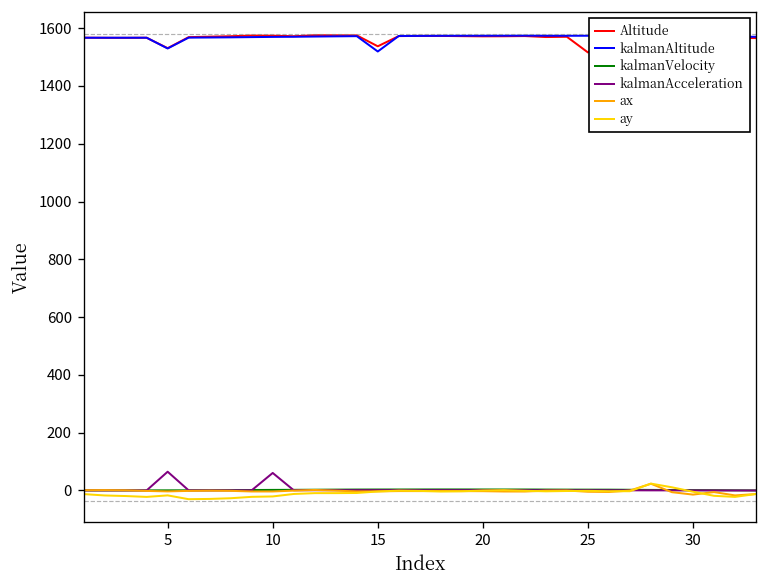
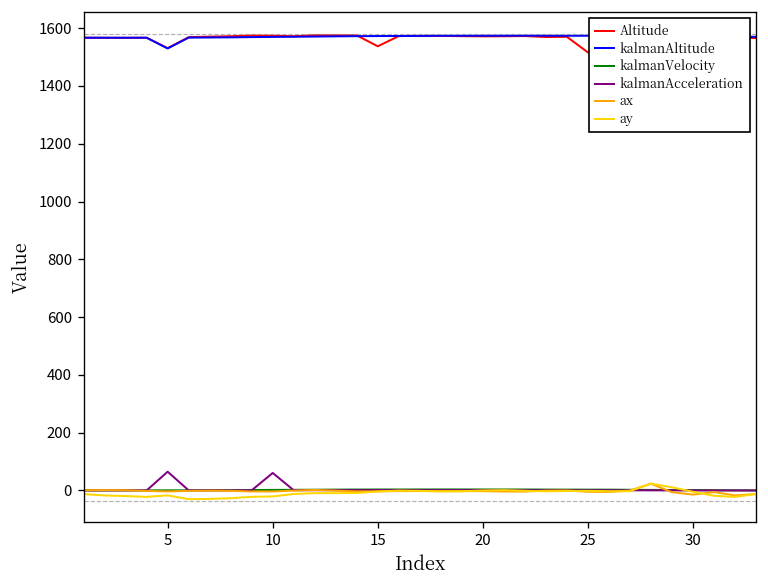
  {
    "Altitude": {
      "15": 1540,
      "25": 1520
    },
    "kalmanAltitude": {
-     "15": 1520,
+     "15": 1570,
      "25": 1570
    },
    "kalmanAcceleration": {
      "5": 60,
      "10": 60
    }
  }
